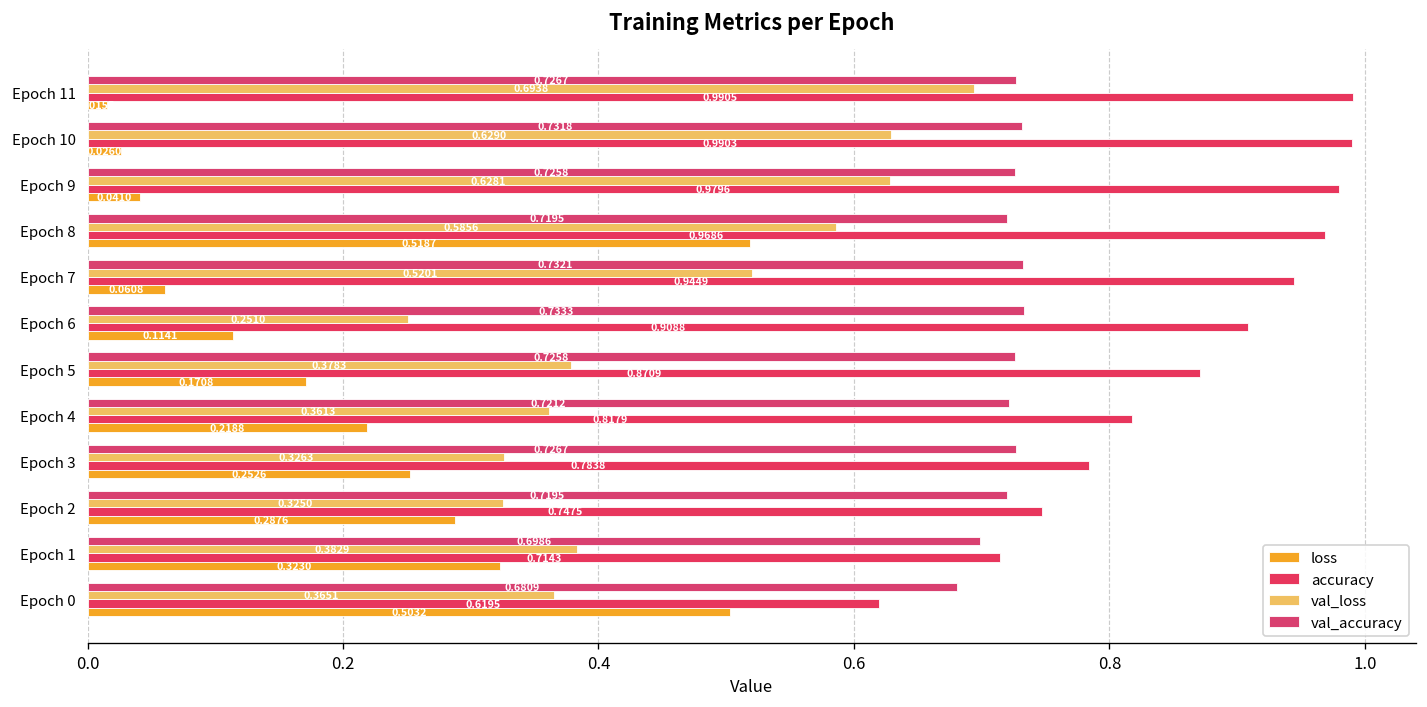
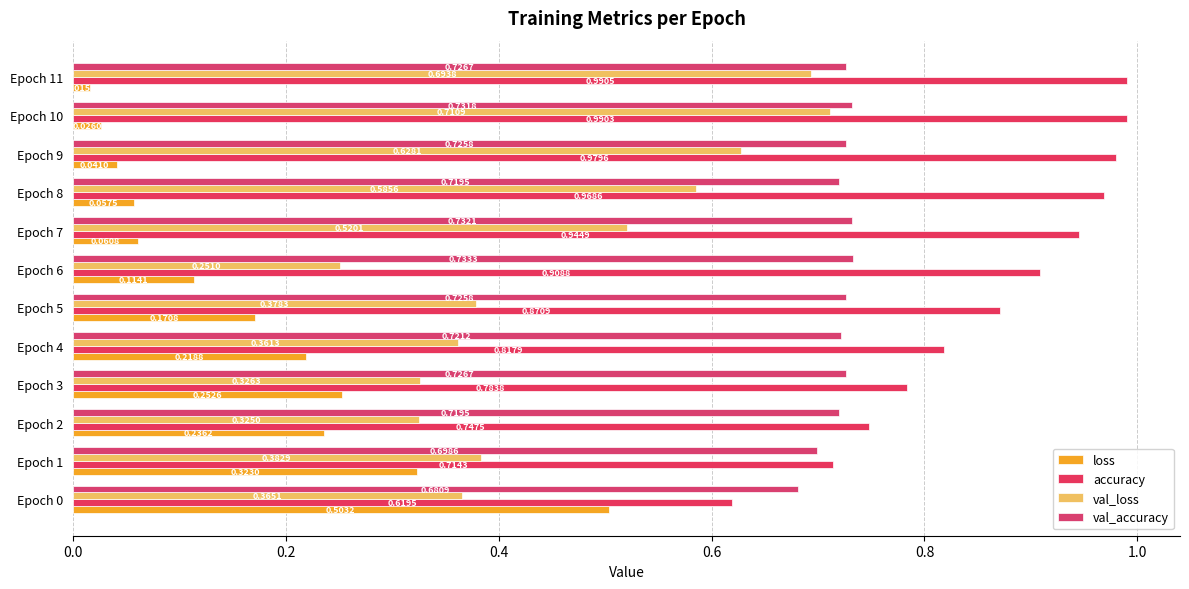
  {
    "loss": {
      "Epoch 10": 0.0260,
      "Epoch 9": 0.0410,
-     "Epoch 8": 0.5187,
+     "Epoch 8": 0.0575,
      "Epoch 7": 0.0608,
      "Epoch 6": 0.1141,
      "Epoch 5": 0.1708,
      "Epoch 4": 0.2188,
      "Epoch 3": 0.2526,
-     "Epoch 2": 0.2876,
+     "Epoch 2": 0.2362,
      "Epoch 1": 0.3230,
      "Epoch 0": 0.5032
    },
    "val_loss": {
      "Epoch 11": 0.6938,
-     "Epoch 10": 0.6290,
+     "Epoch 10": 0.7109,
      "Epoch 9": 0.6281,
      "Epoch 8": 0.5856,
      "Epoch 7": 0.5201,
      "Epoch 6": 0.2510,
      "Epoch 5": 0.3783,
      "Epoch 4": 0.3613,
      "Epoch 3": 0.3263,
      "Epoch 2": 0.3250,
      "Epoch 1": 0.3829,
      "Epoch 0": 0.3651
    }
  }
